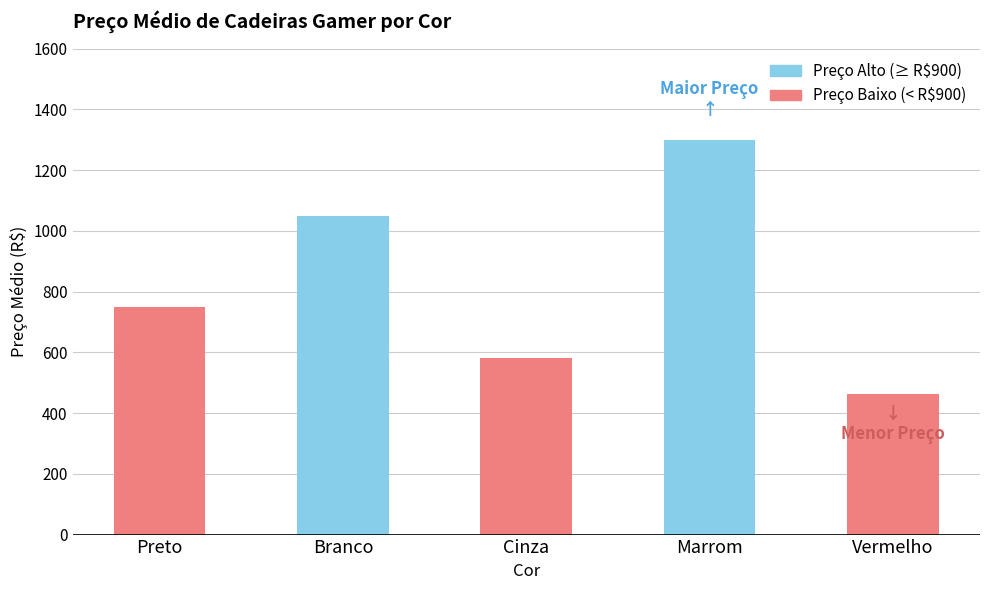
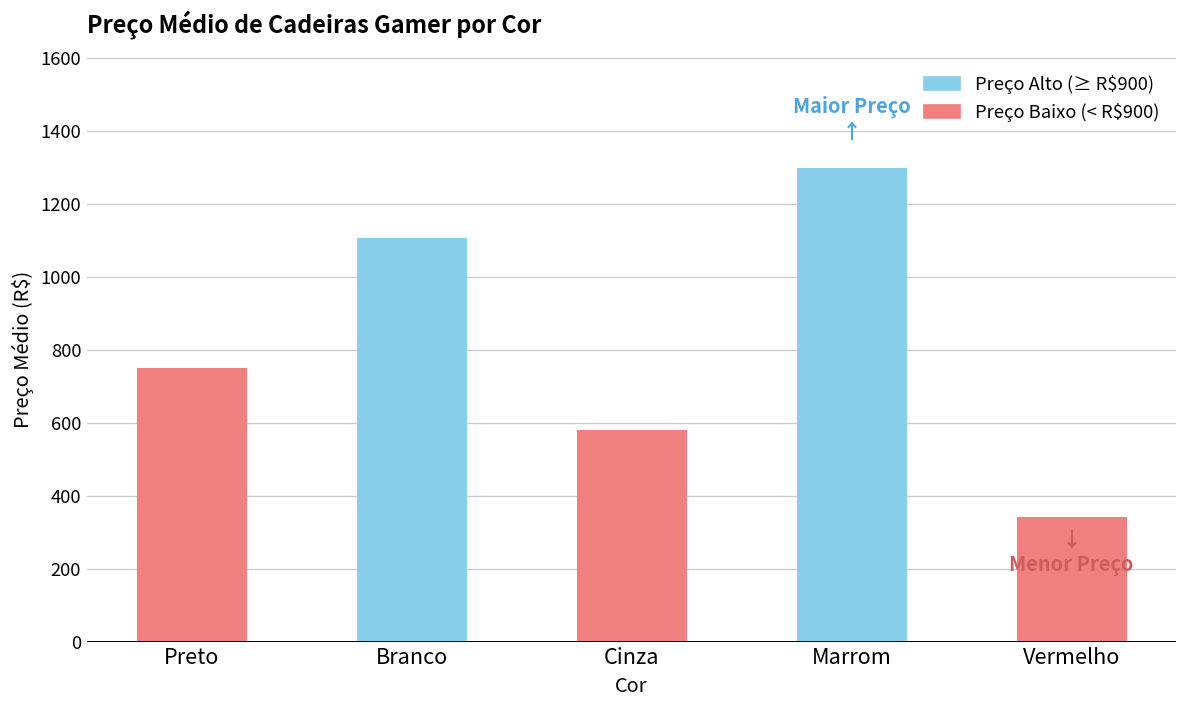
  {
    "Preto": 750,
-   "Branco": 1050,
+   "Branco": 1110,
    "Cinza": 580,
    "Marrom": 1300,
-   "Vermelho": 460
+   "Vermelho": 340
  }
